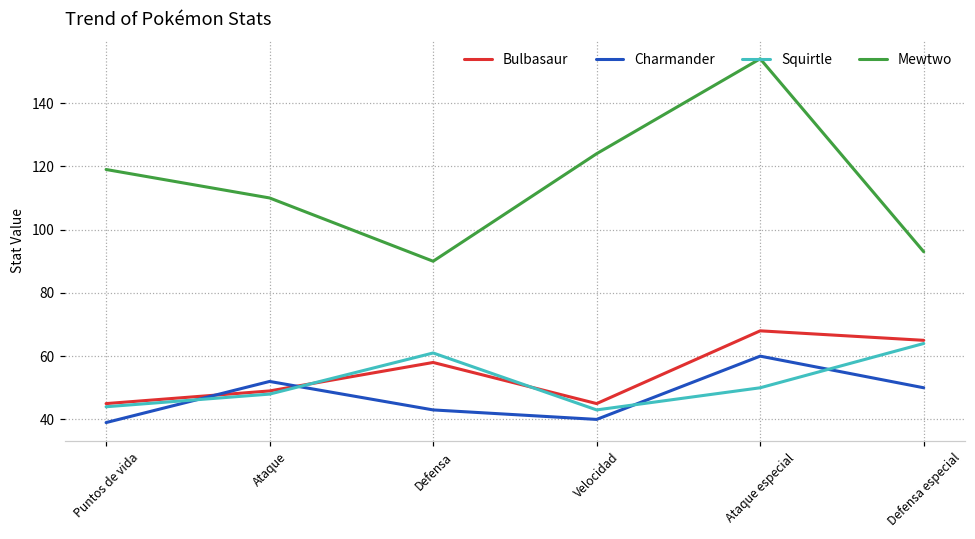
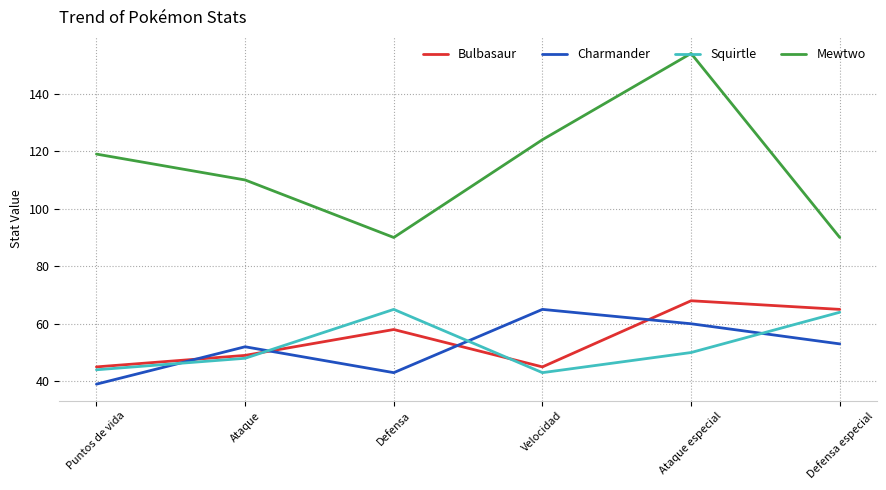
  {
    "Bulbasaur": {
      "Puntos de vida": 45,
      "Ataque": 49,
      "Defensa": 58,
      "Velocidad": 45,
      "Ataque especial": 68,
      "Defensa especial": 65
    },
    "Charmander": {
      "Puntos de vida": 39,
      "Ataque": 52,
      "Defensa": 43,
-     "Velocidad": 40,
+     "Velocidad": 65,
      "Ataque especial": 60,
-     "Defensa especial": 50
+     "Defensa especial": 53
    },
    "Squirtle": {
      "Puntos de vida": 44,
      "Ataque": 48,
-     "Defensa": 61,
+     "Defensa": 65,
      "Velocidad": 43,
      "Ataque especial": 50,
      "Defensa especial": 64
    },
    "Mewtwo": {
      "Puntos de vida": 119,
      "Ataque": 110,
      "Defensa": 90,
      "Velocidad": 124,
      "Ataque especial": 154,
-     "Defensa especial": 93
+     "Defensa especial": 90
    }
  }
